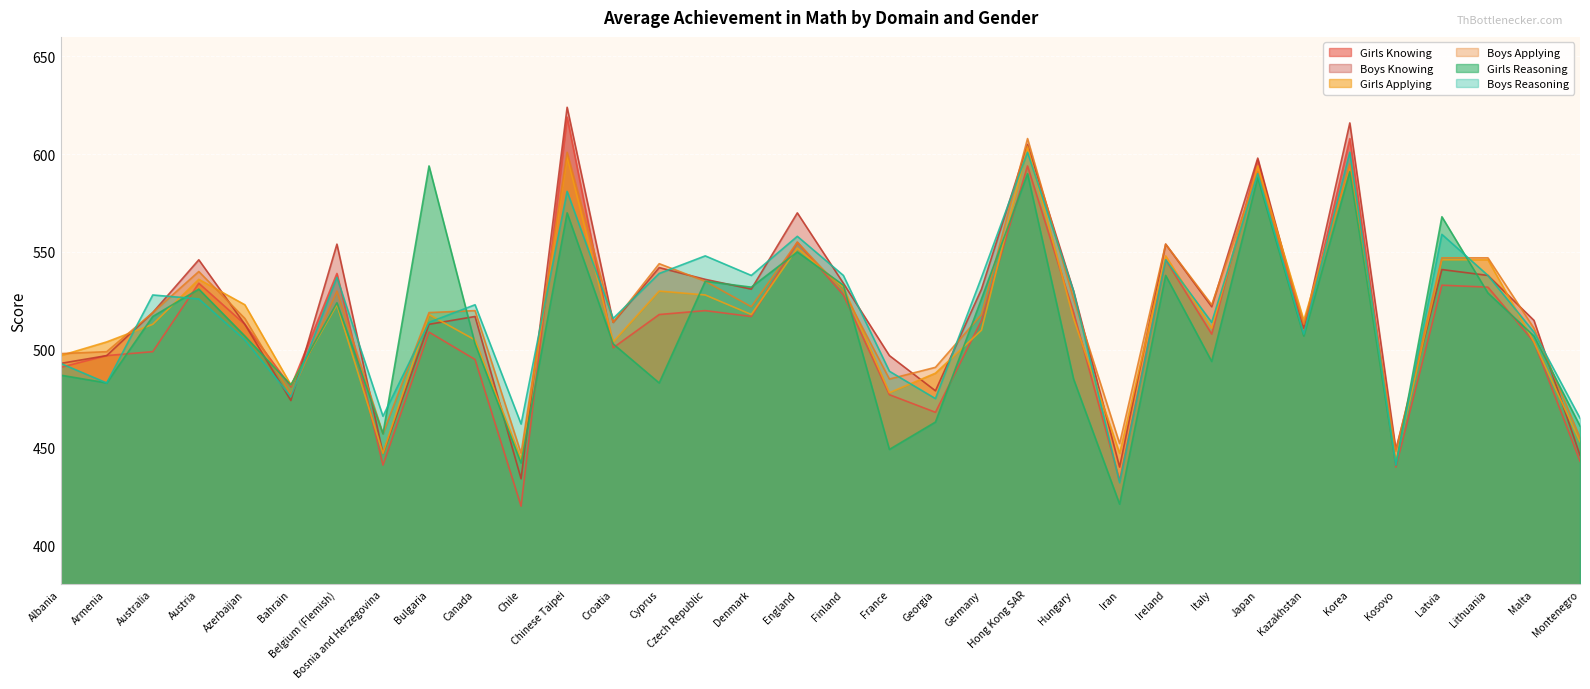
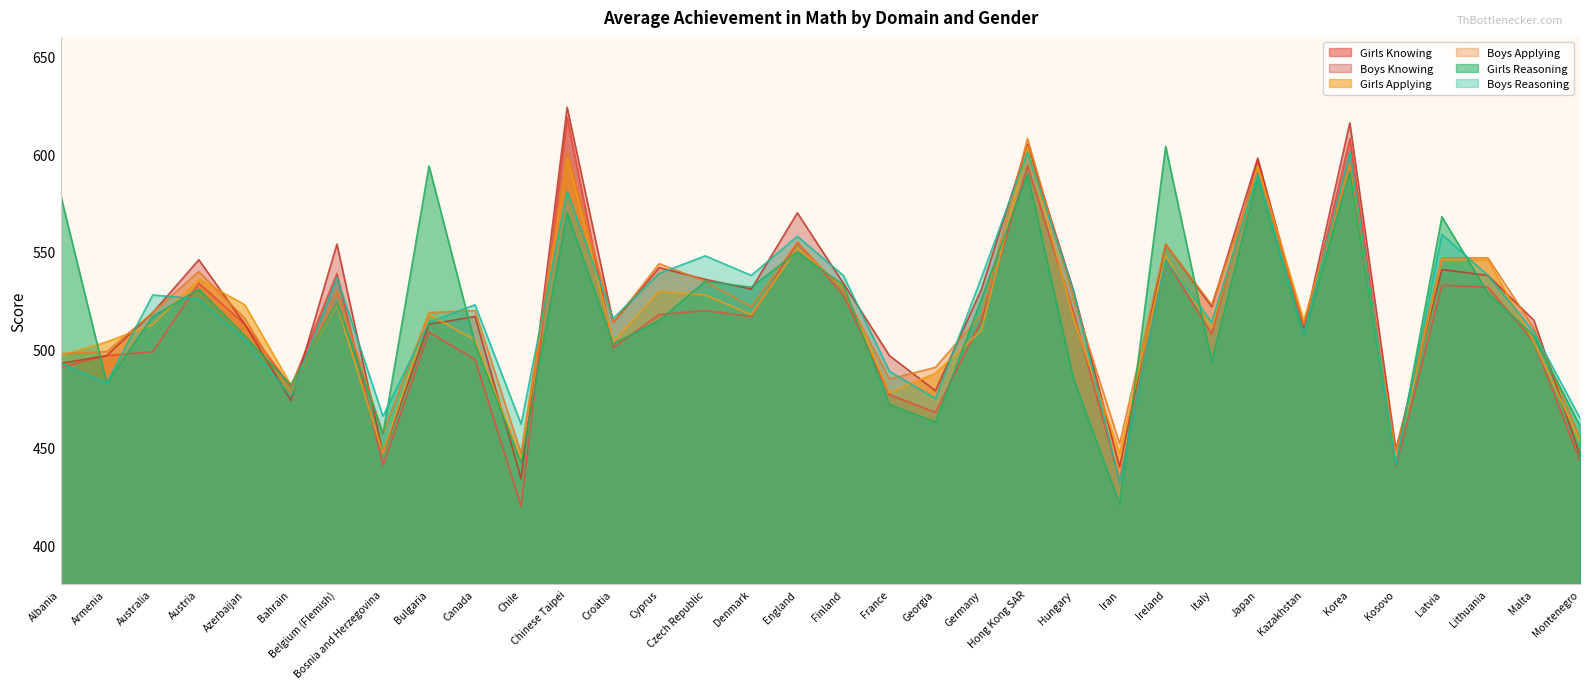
  {
    "Girls Reasoning": {
-     "Albania": 487,
+     "Albania": 579,
      "Australia": 517,
      "Austria": 531,
      "Azerbaijan": 507,
      "Bulgaria": 594,
      "Canada": 503,
      "Chile": 442,
      "Chinese Taipei": 570,
-     "Cyprus": 483,
+     "Cyprus": 515,
      "England": 550,
-     "France": 449,
+     "France": 472,
      "Georgia": 463,
      "Germany": 526,
      "Hong Kong SAR": 590,
      "Hungary": 485,
      "Iran": 421,
-     "Ireland": 538,
+     "Ireland": 604,
      "Italy": 494,
      "Japan": 588,
      "Korea": 591,
      "Latvia": 568,
      "Lithuania": 529,
      "Malta": 507,
      "Montenegro": 461
    },
    "Boys Reasoning": {
      "Australia": 528,
      "Austria": 526,
      "Azerbaijan": 505,
      "Belgium (Flemish)": 537,
      "Bosnia and Herzegovina": 466,
      "Canada": 523,
      "Chile": 462,
      "Chinese Taipei": 581,
      "Croatia": 516,
      "Cyprus": 539,
      "Czech Republic": 548,
      "Denmark": 538,
      "England": 558,
      "Finland": 538,
      "France": 489,
      "Georgia": 475,
      "Germany": 537,
      "Hong Kong SAR": 601,
      "Italy": 514,
      "Korea": 601,
      "Latvia": 559,
      "Malta": 509,
      "Montenegro": 465
    }
  }
